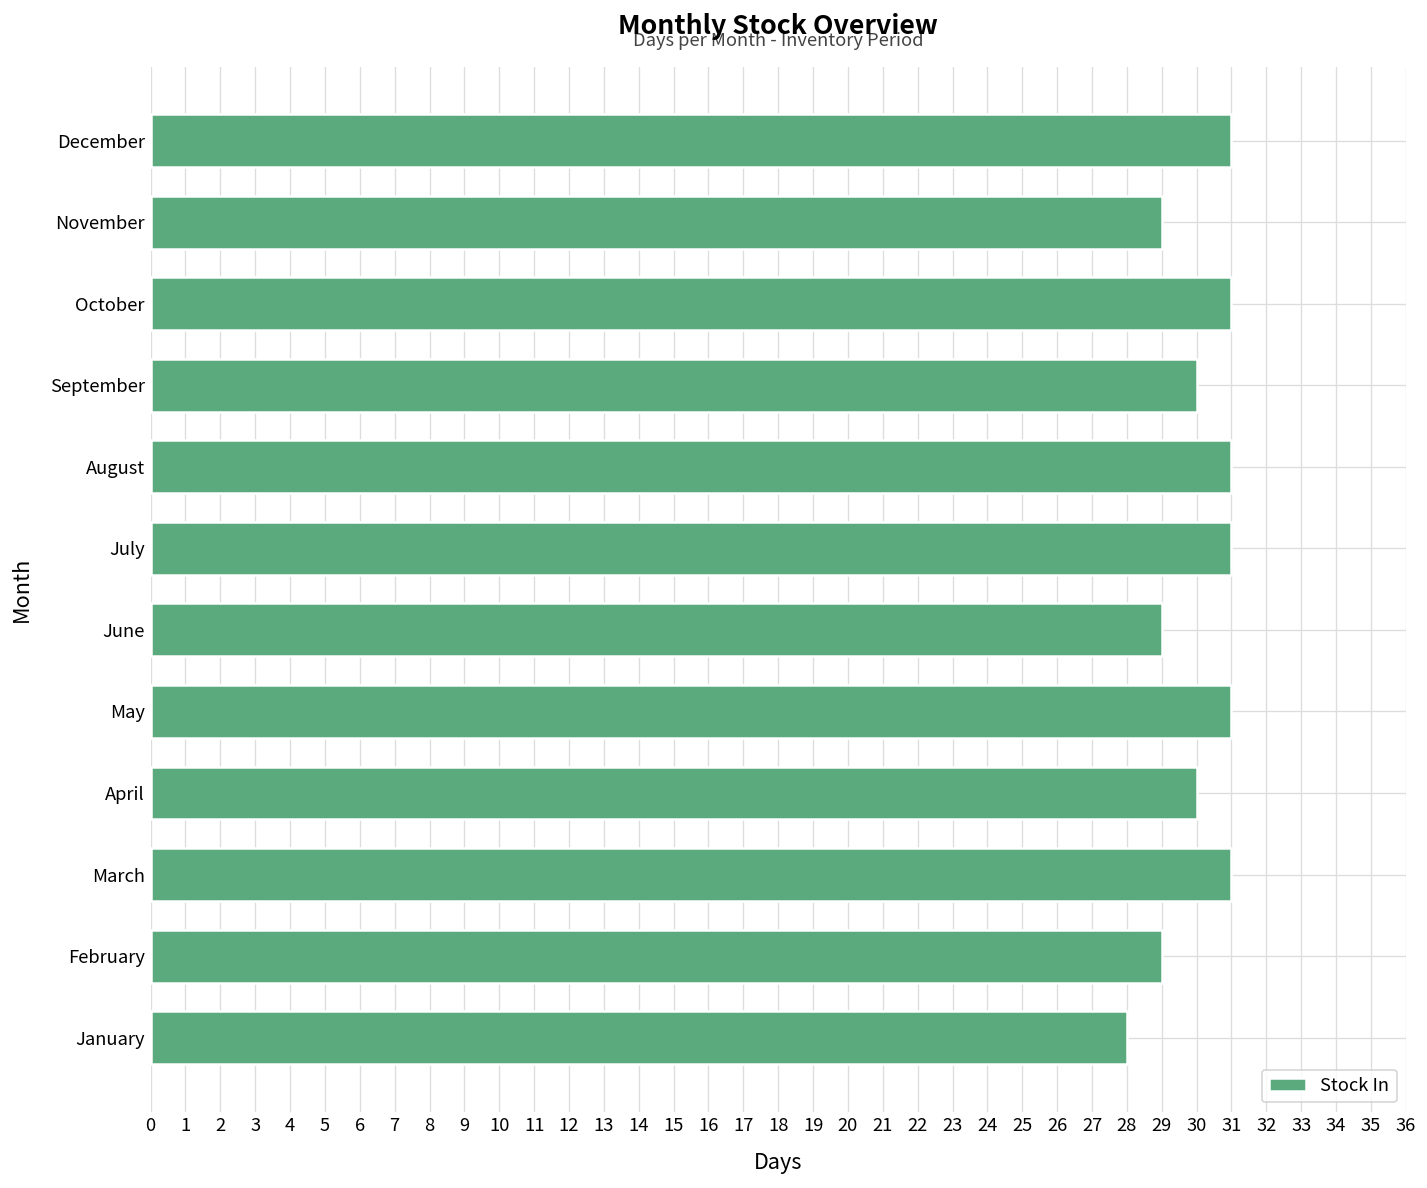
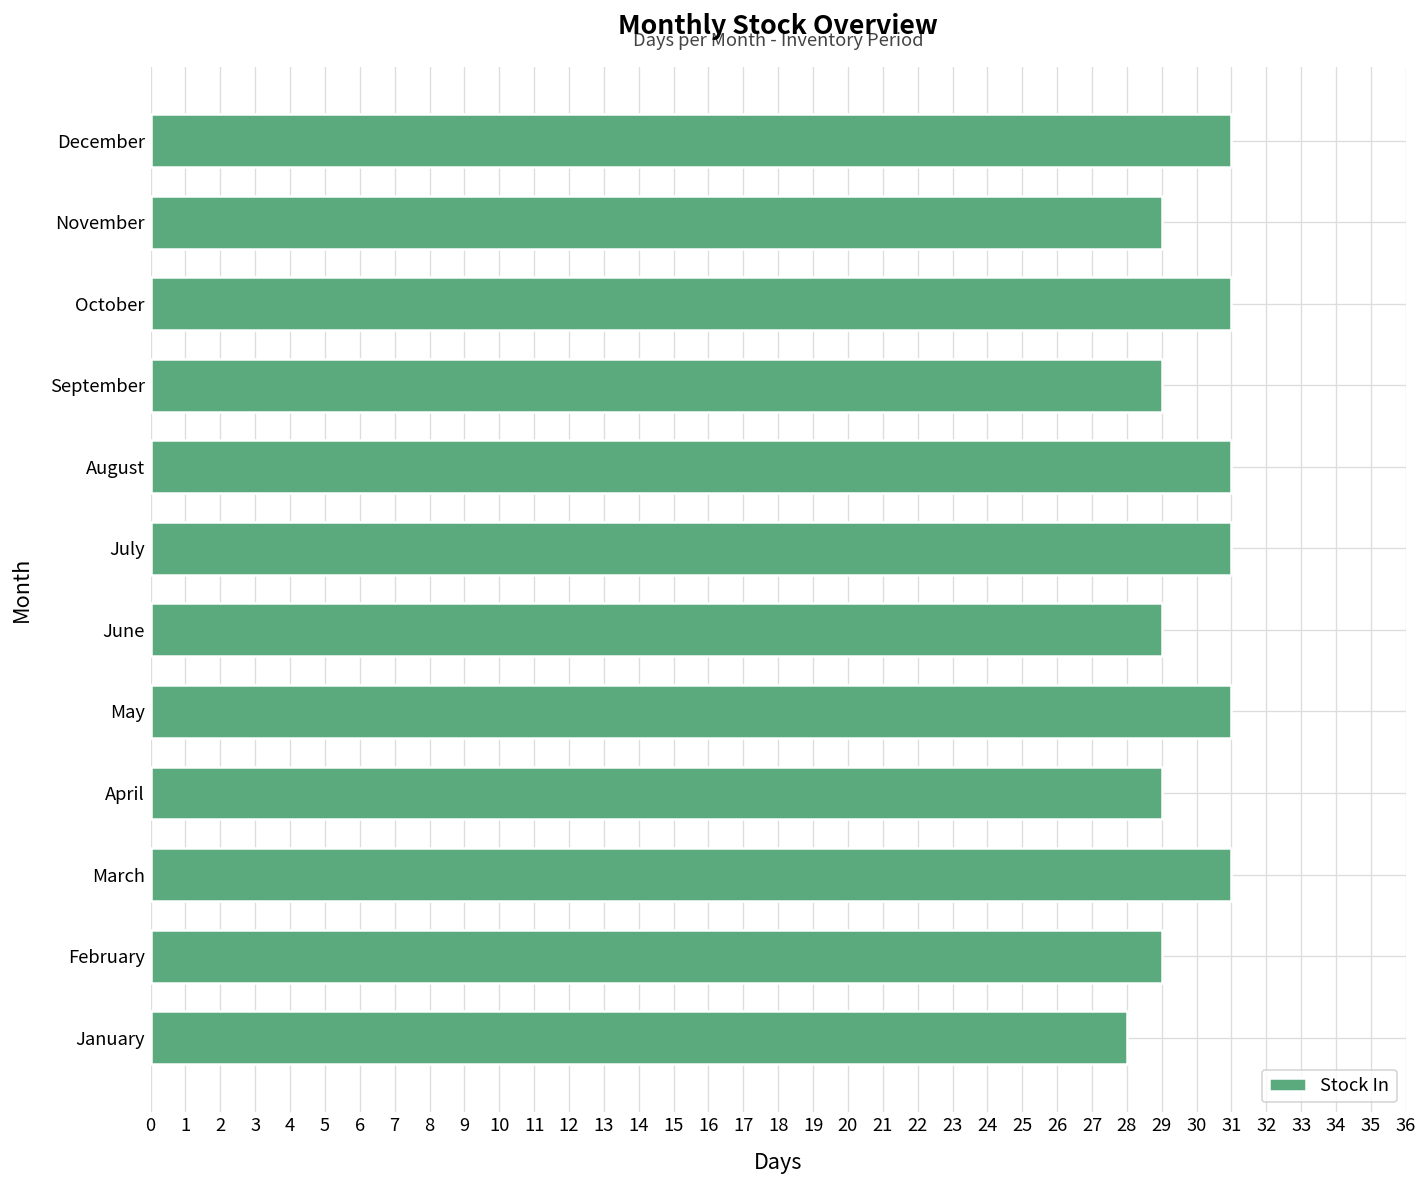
  {
    "December": 31,
    "November": 29,
    "October": 31,
-   "September": 30,
+   "September": 29,
    "August": 31,
    "July": 31,
    "June": 29,
    "May": 31,
-   "April": 30,
+   "April": 29,
    "March": 31,
    "February": 29,
    "January": 28
  }
